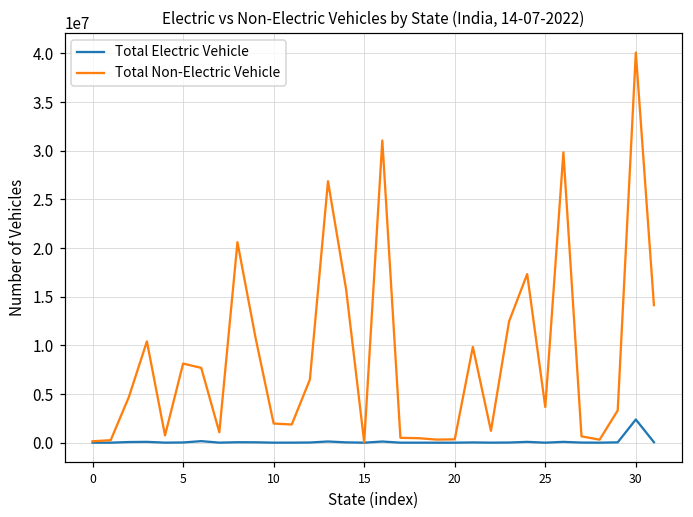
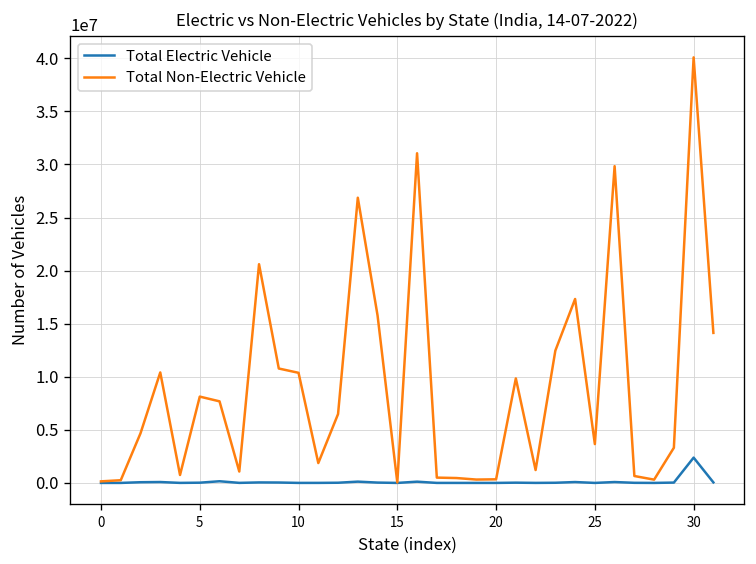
  {
    "Total Electric Vehicle": {
      "5": 0,
      "10": 0,
      "20": 0,
      "25": 0,
      "30": 2000000
    },
    "Total Non-Electric Vehicle": {
      "5": 8000000,
-     "10": 2000000,
+     "10": 10000000,
      "20": 0,
      "25": 4000000,
      "30": 40000000
    }
  }
